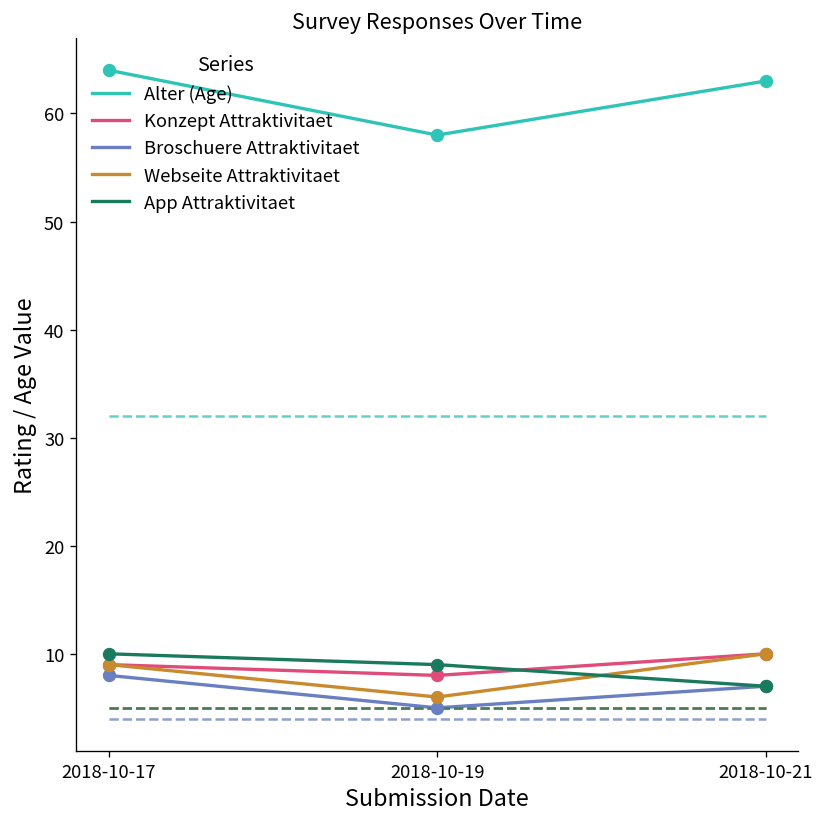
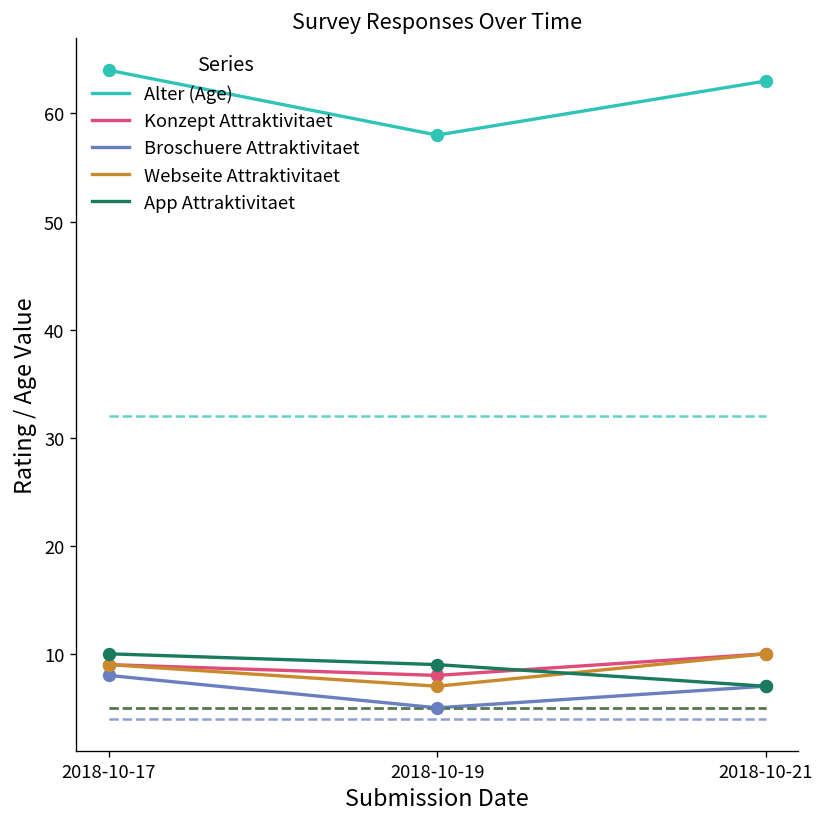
  {
    "Alter (Age)": {
      "2018-10-17": 64,
      "2018-10-19": 58,
      "2018-10-21": 63
    },
    "Konzept Attraktivitaet": {
      "2018-10-19": 8
    },
    "Broschuere Attraktivitaet": {
      "2018-10-17": 8,
      "2018-10-19": 5
    },
    "Webseite Attraktivitaet": {
-     "2018-10-19": 6
+     "2018-10-19": 7
    },
    "App Attraktivitaet": {
      "2018-10-17": 10,
      "2018-10-19": 9
    }
  }
